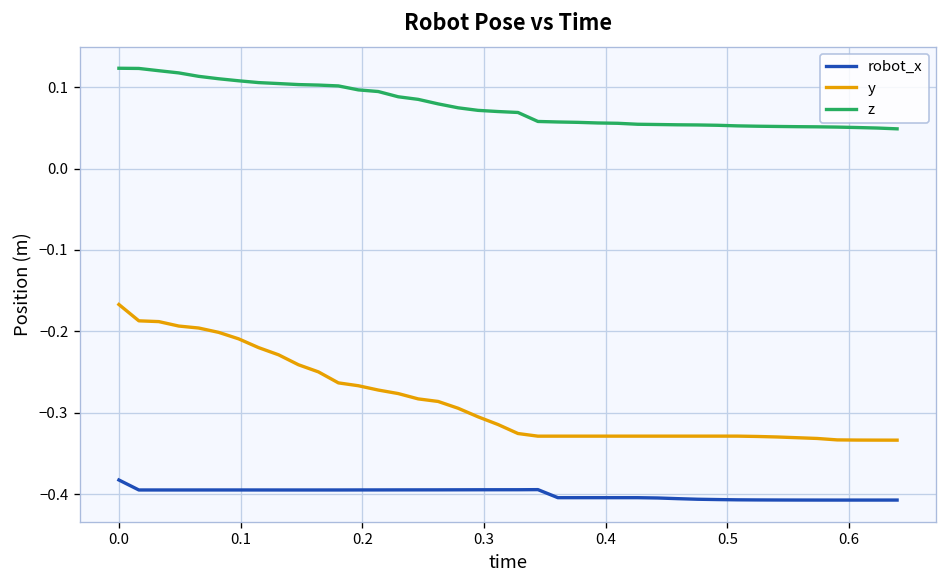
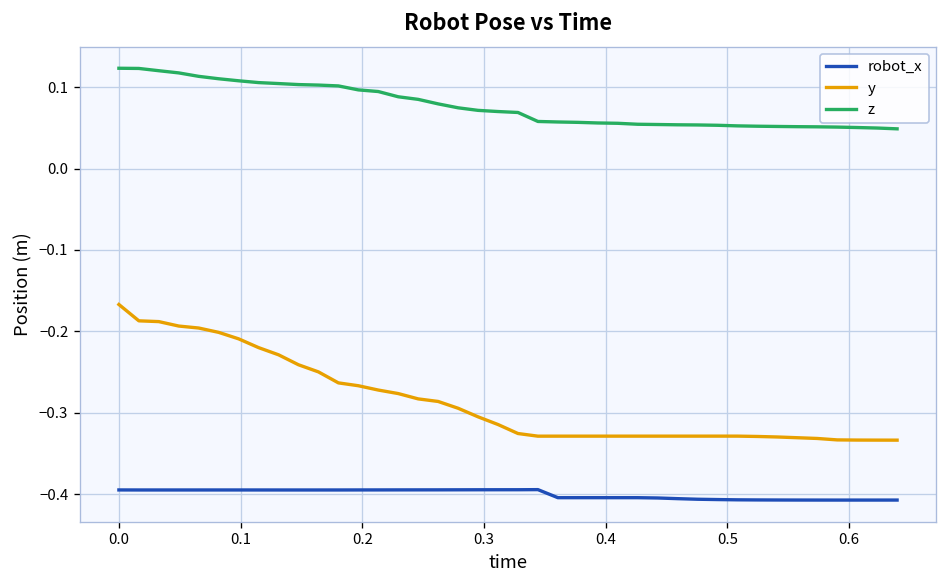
  {
    "robot_x": {
-     "0.0": -0.38
+     "0.0": -0.39
    },
    "y": {
      "0.0": -0.17
    },
    "z": {
      "0.0": 0.12
    }
  }
